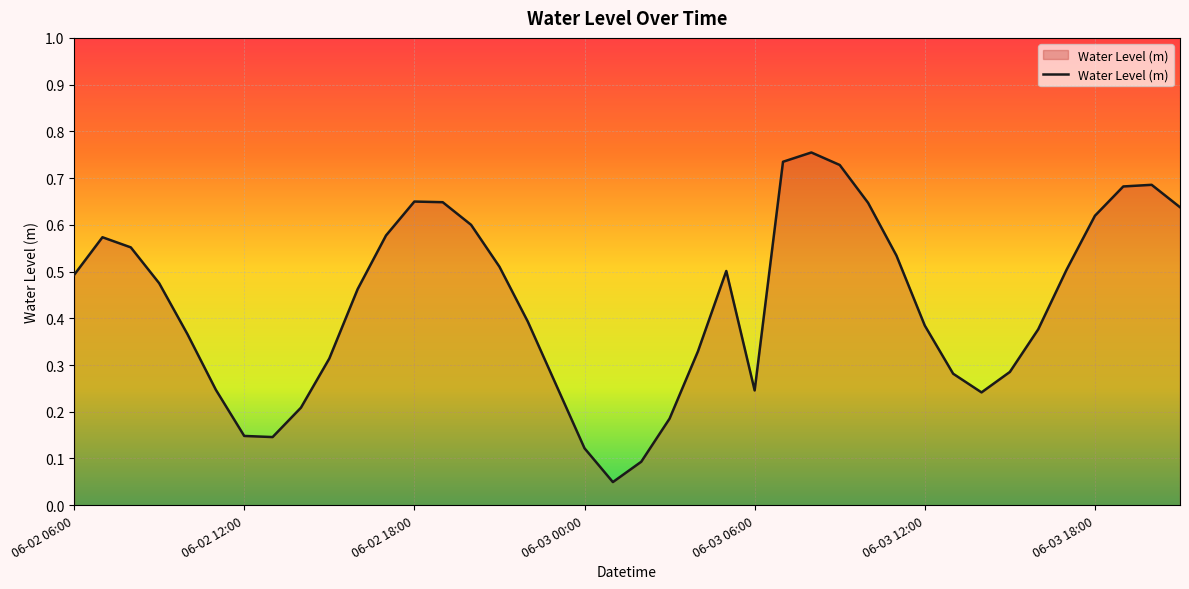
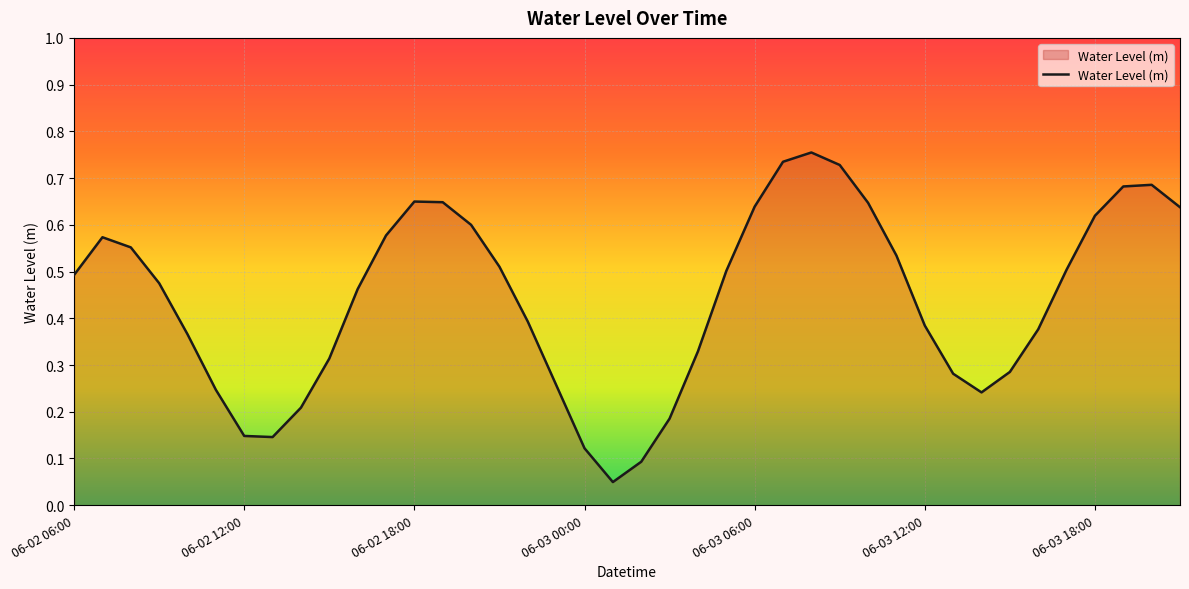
  {
    "06-02 06:00": 0.49,
    "06-02 12:00": 0.15,
    "06-02 18:00": 0.65,
    "06-03 00:00": 0.12,
-   "06-03 06:00": 0.25,
+   "06-03 06:00": 0.64,
    "06-03 12:00": 0.38,
    "06-03 18:00": 0.62
  }
